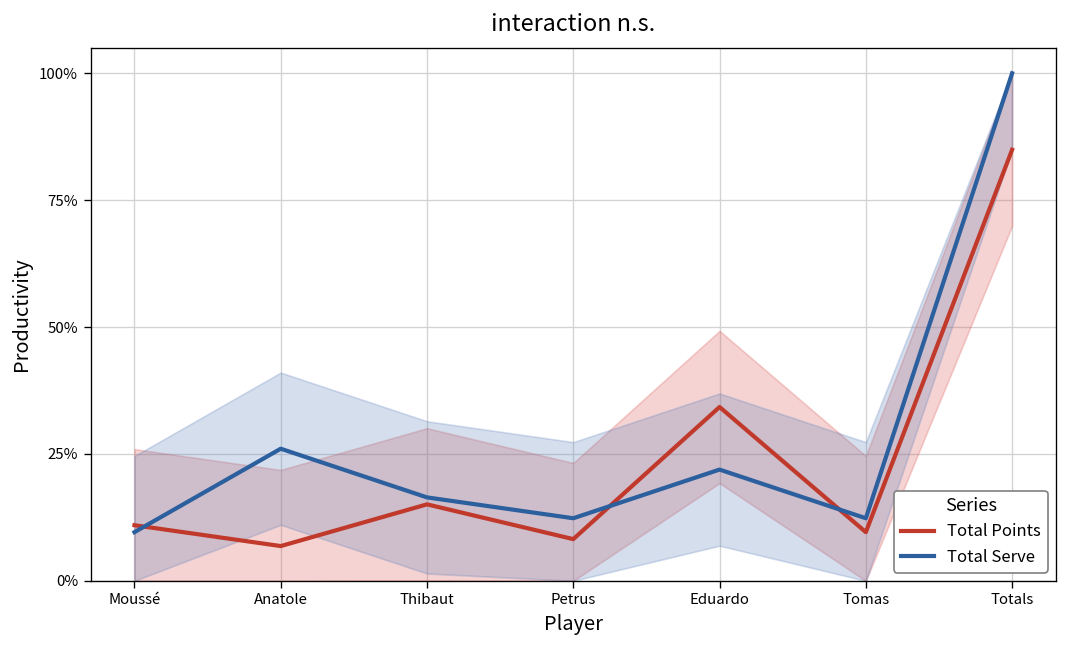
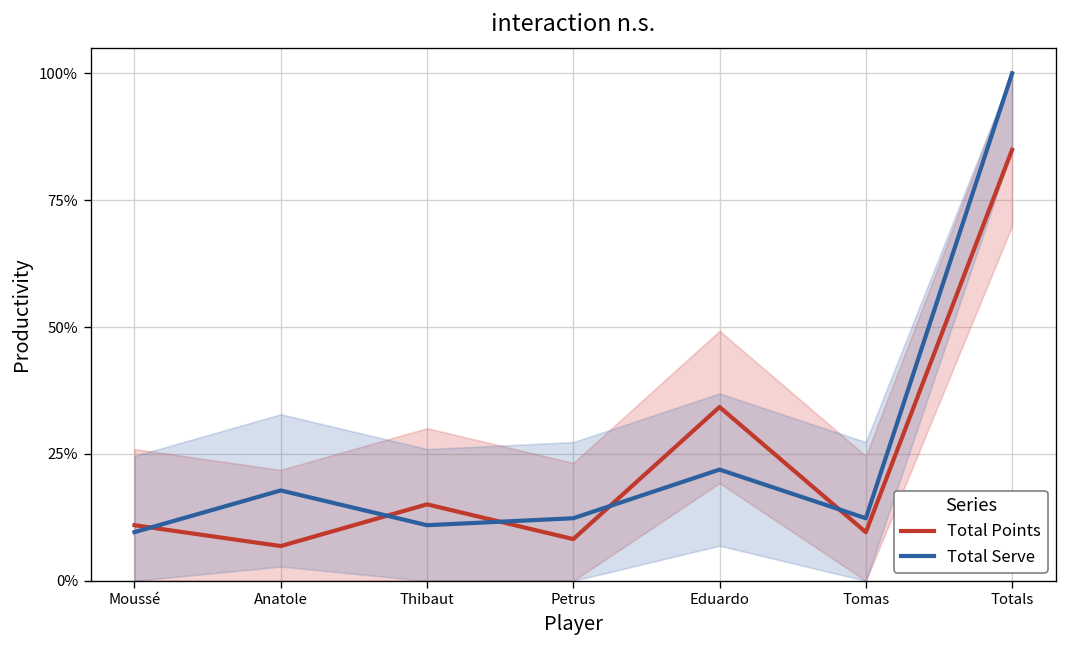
  {
    "Total Serve": {
      "Moussé": "10%",
-     "Anatole": "26%",
-     "Thibaut": "16%",
+     "Anatole": "18%",
+     "Thibaut": "11%",
      "Petrus": "12%",
      "Eduardo": "22%",
      "Tomas": "12%"
    }
  }
